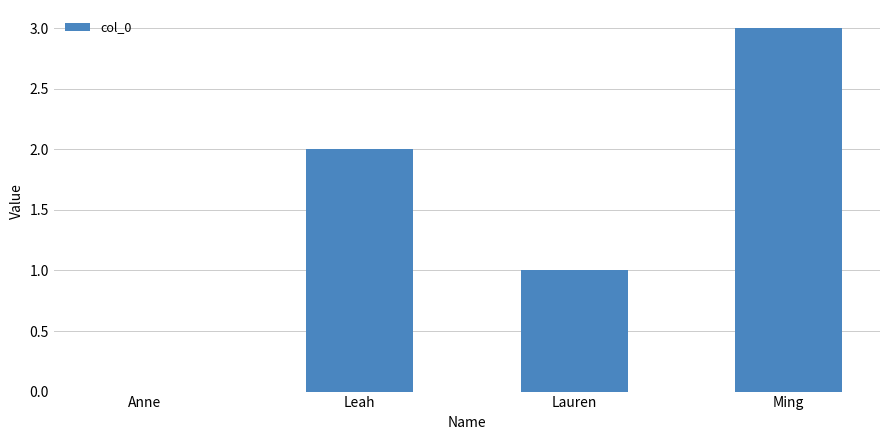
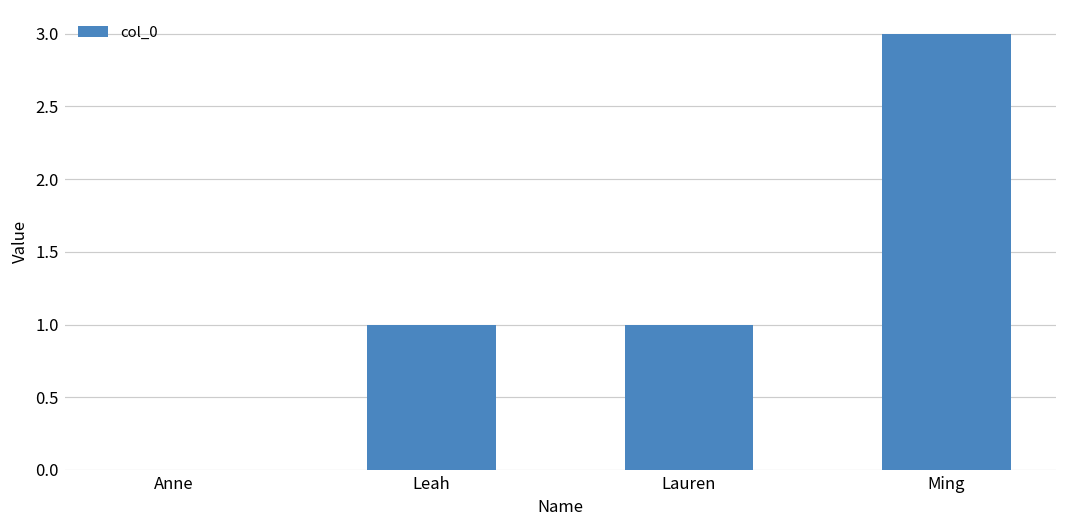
  {
    "Anne": 0,
-   "Leah": 2,
+   "Leah": 1,
    "Lauren": 1,
    "Ming": 3
  }
